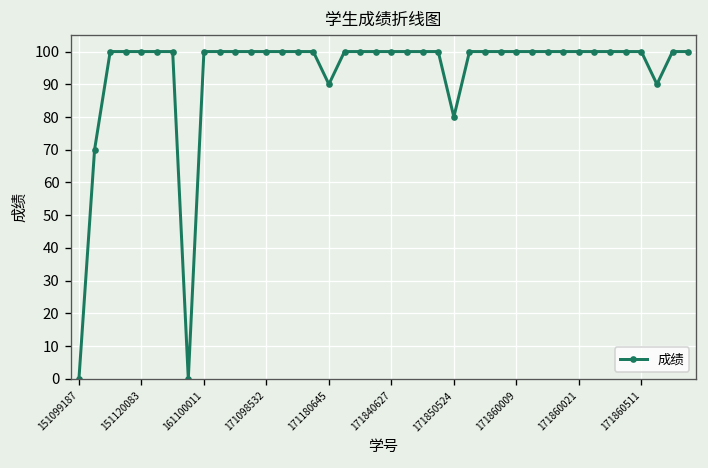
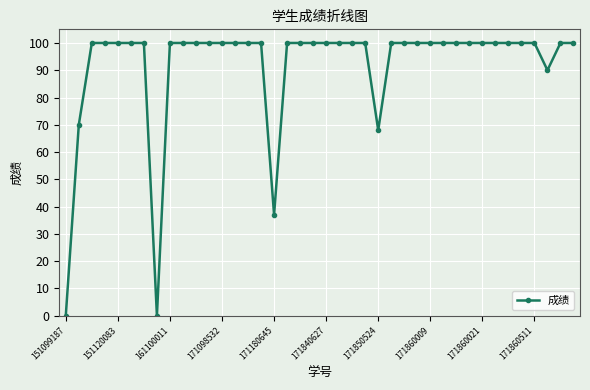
  {
    "151099187": 0,
    "151120083": 100,
    "161100011": 100,
    "171098532": 100,
-   "171180645": 90,
+   "171180645": 37,
    "171840627": 100,
-   "171850524": 80,
+   "171850524": 68,
    "171860009": 100,
    "171860021": 100,
    "171860511": 100
  }
